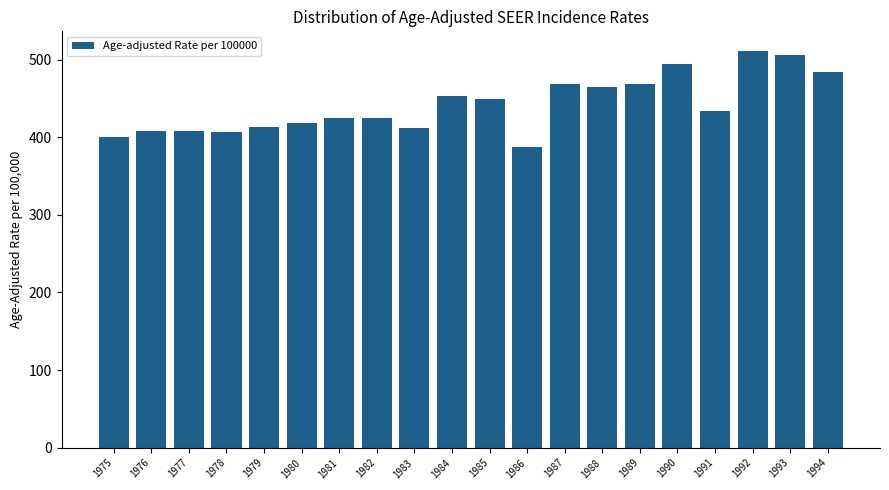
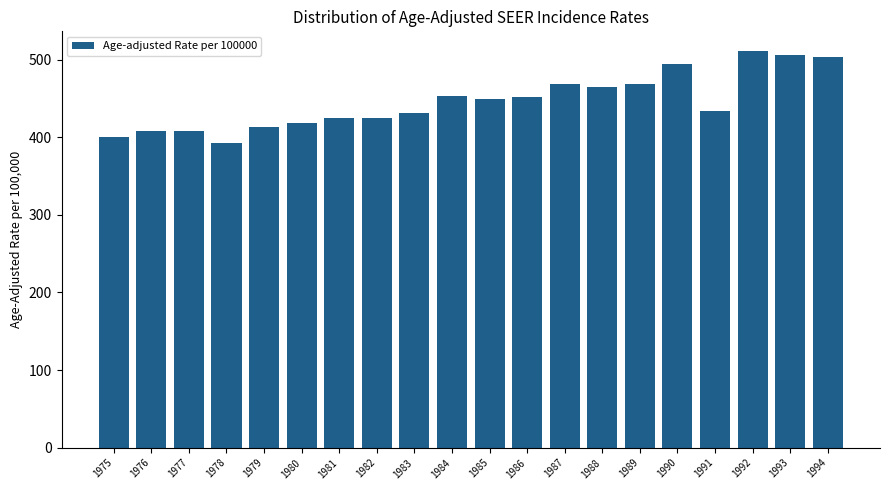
  {
    "1975": 400,
    "1976": 410,
    "1977": 410,
-   "1978": 410,
+   "1978": 390,
    "1979": 410,
    "1980": 420,
    "1981": 430,
    "1982": 420,
-   "1983": 410,
+   "1983": 430,
    "1984": 450,
    "1985": 450,
-   "1986": 390,
+   "1986": 450,
    "1987": 470,
    "1988": 460,
    "1989": 470,
    "1990": 490,
    "1991": 430,
    "1992": 510,
    "1993": 510,
-   "1994": 480
+   "1994": 500
  }
